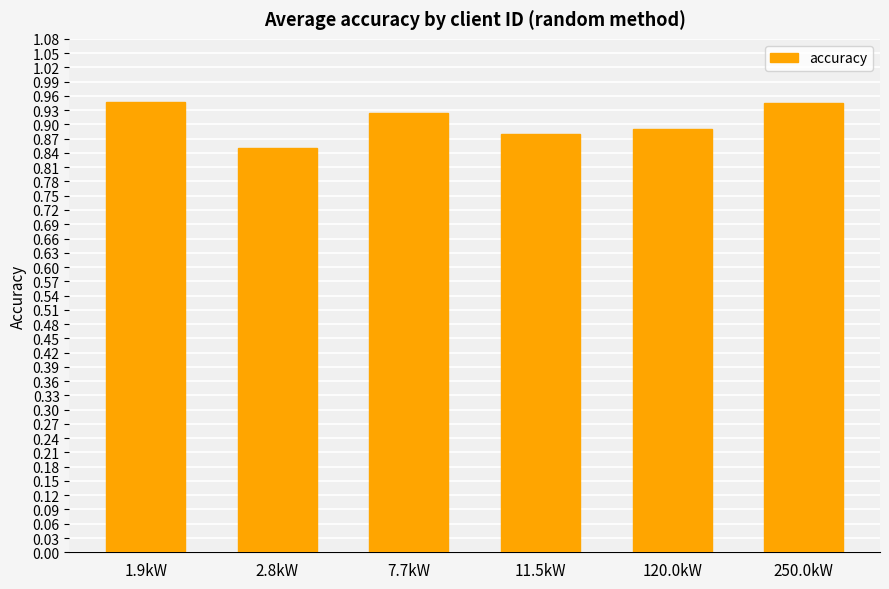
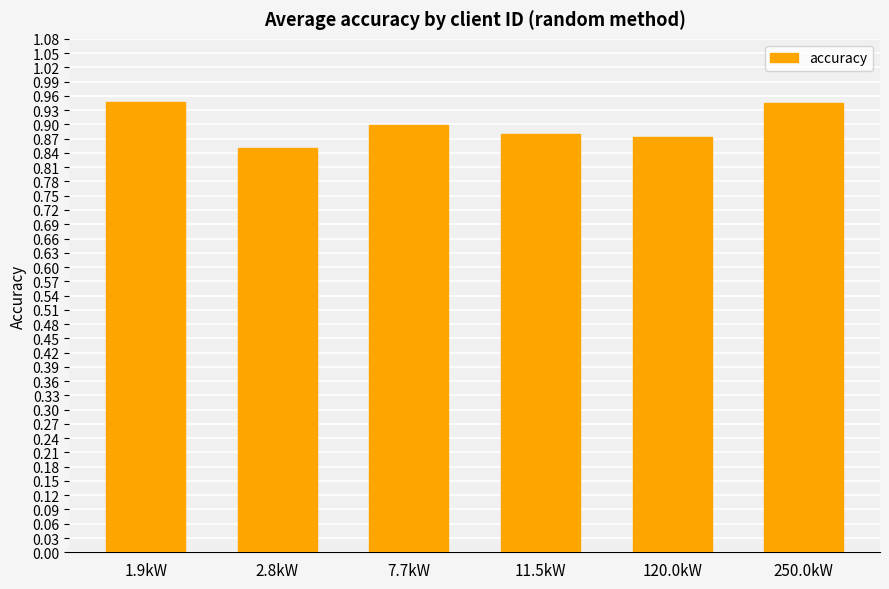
  {
    "1.9kW": 0.95,
    "2.8kW": 0.85,
-   "7.7kW": 0.93,
+   "7.7kW": 0.90,
    "11.5kW": 0.88,
-   "120.0kW": 0.89,
+   "120.0kW": 0.87,
    "250.0kW": 0.94
  }
